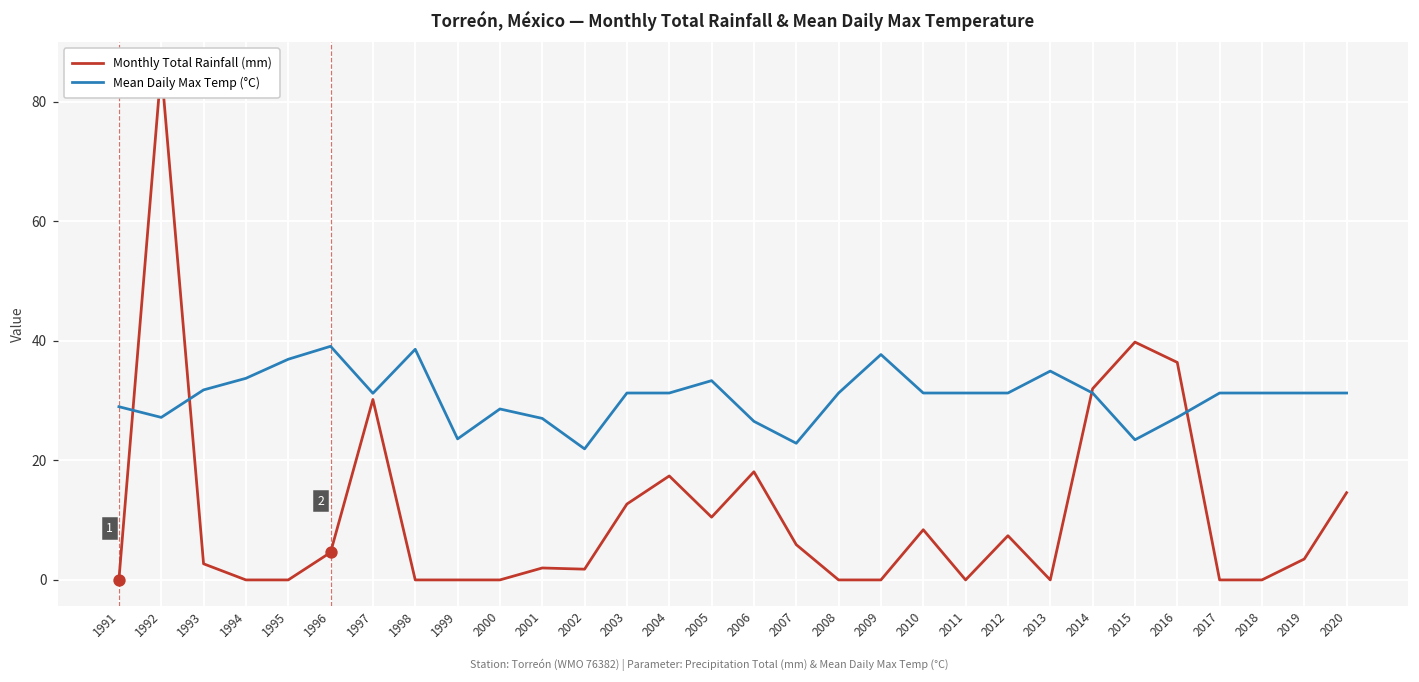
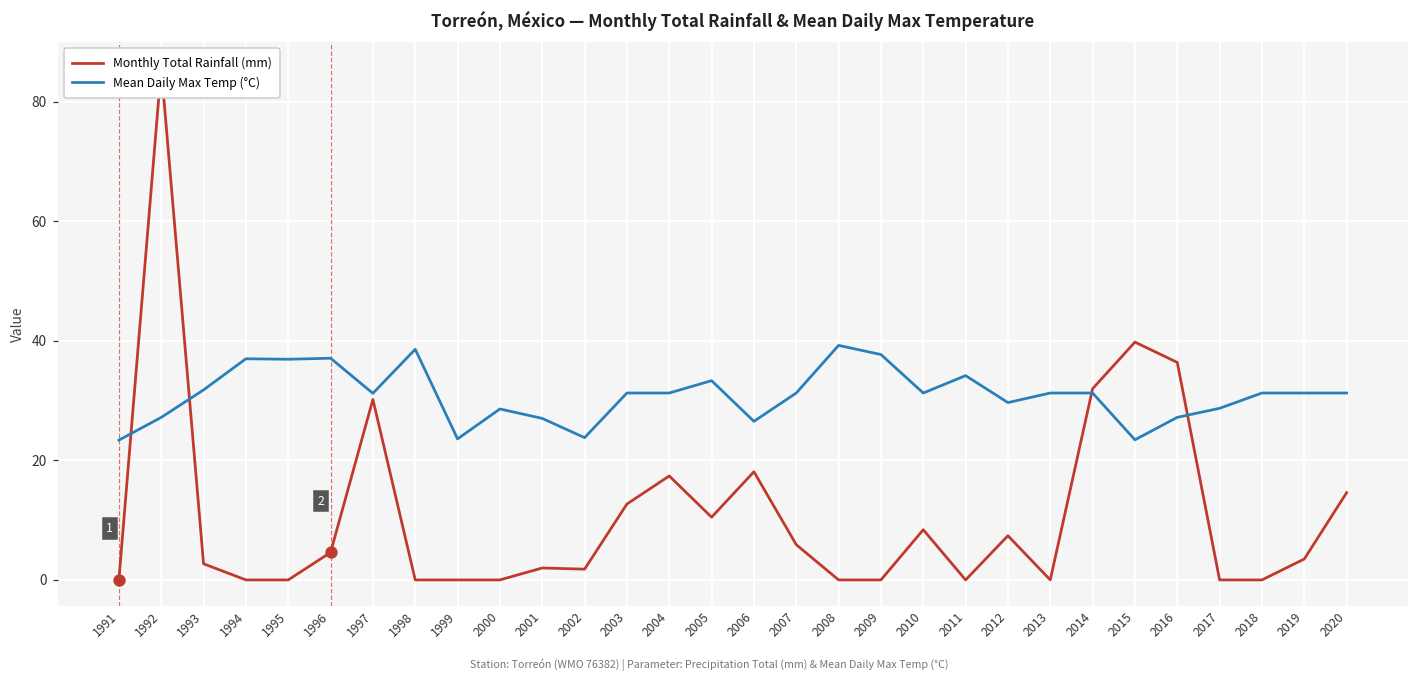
  {
    "Mean Daily Max Temp (°C)": {
-     "1991": 29,
+     "1991": 23,
      "1992": 27,
      "1993": 32,
-     "1994": 34,
+     "1994": 37,
      "1995": 37,
-     "1996": 39,
+     "1996": 37,
      "1997": 31,
      "1998": 39,
      "1999": 24,
      "2000": 29,
      "2001": 27,
-     "2002": 22,
+     "2002": 24,
      "2003": 31,
      "2004": 31,
      "2005": 33,
      "2006": 27,
-     "2007": 23,
-     "2008": 31,
+     "2007": 31,
+     "2008": 39,
      "2009": 38,
      "2010": 31,
-     "2011": 31,
-     "2012": 31,
-     "2013": 35,
+     "2011": 34,
+     "2012": 30,
+     "2013": 31,
      "2014": 31,
      "2015": 23,
      "2016": 27,
-     "2017": 31,
+     "2017": 29,
      "2018": 31,
      "2019": 31,
      "2020": 31
    }
  }
